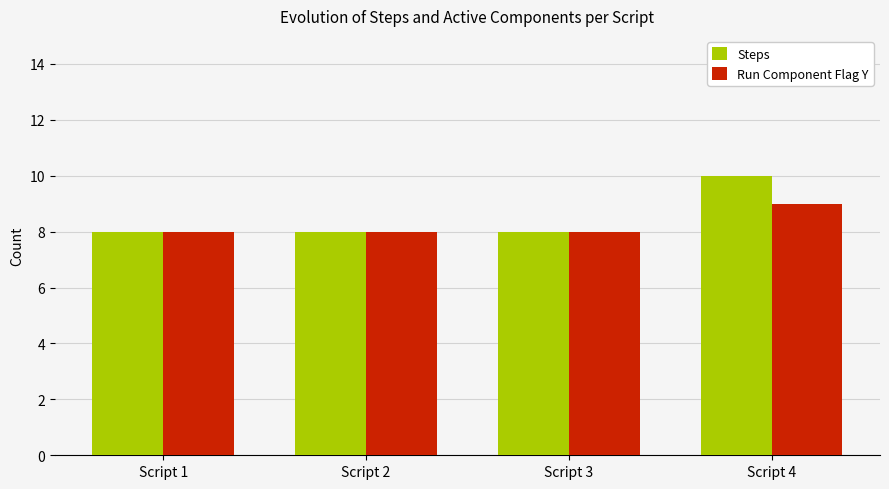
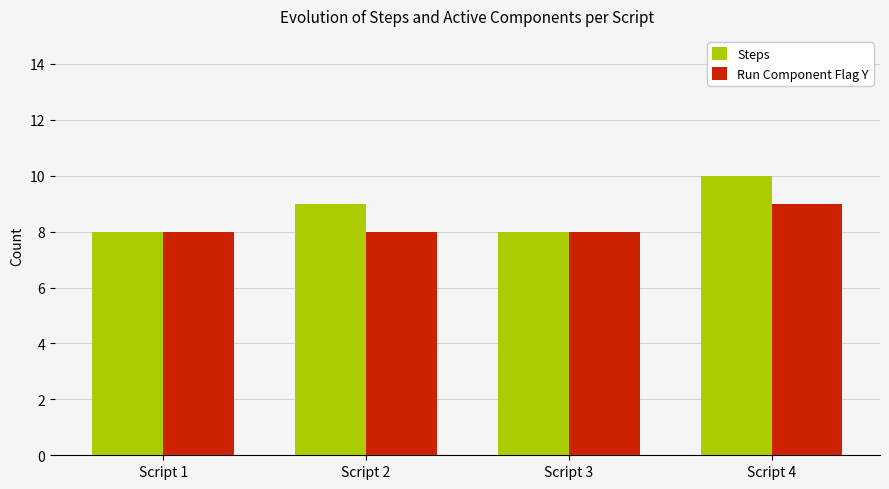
  {
    "Steps": {
      "Script 1": 8,
-     "Script 2": 8,
+     "Script 2": 9,
      "Script 3": 8,
      "Script 4": 10
    },
    "Run Component Flag Y": {
      "Script 1": 8,
      "Script 2": 8,
      "Script 3": 8,
      "Script 4": 9
    }
  }
